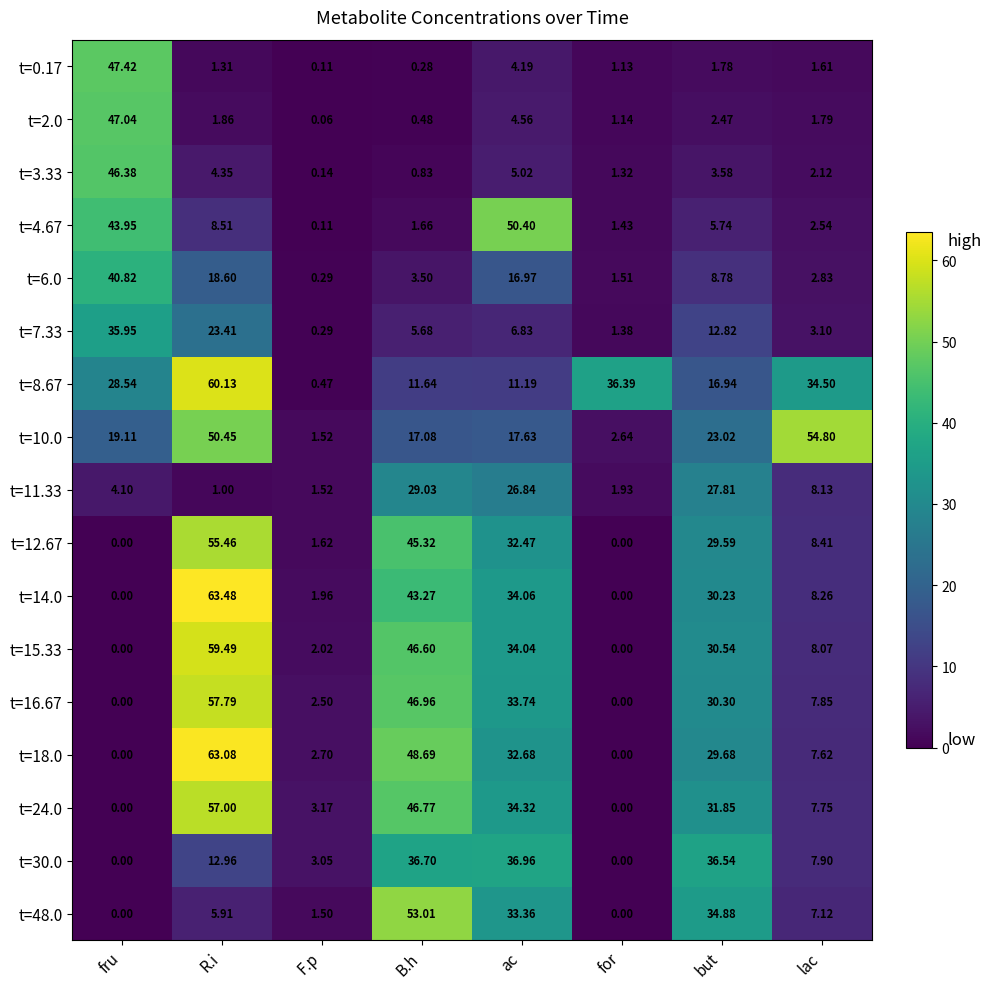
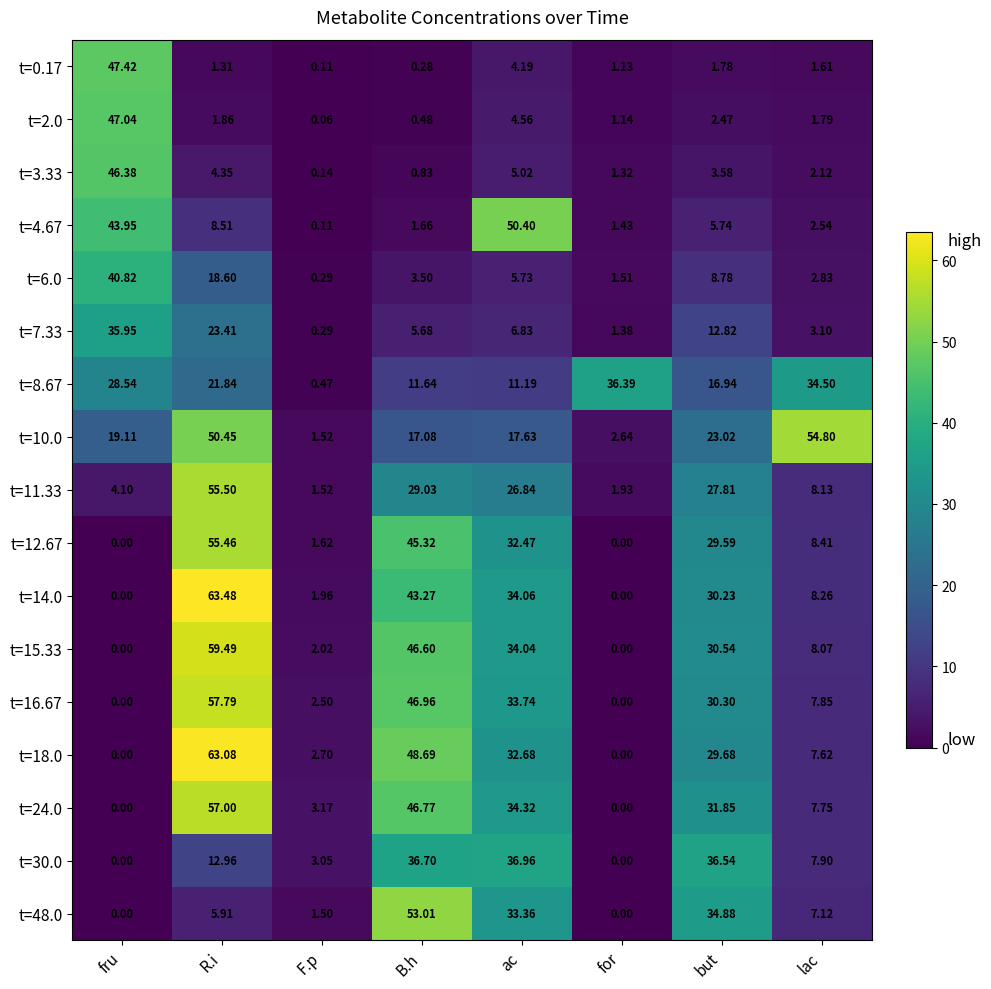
  {
    "t=0.17": {
      "fru": 47.42,
      "R.i": 1.31,
      "F.p": 0.11,
      "B.h": 0.28,
      "ac": 4.19,
      "for": 1.13,
      "but": 1.78,
      "lac": 1.61
    },
    "t=2.0": {
      "fru": 47.04,
      "R.i": 1.86,
      "F.p": 0.06,
      "B.h": 0.48,
      "ac": 4.56,
      "for": 1.14,
      "but": 2.47,
      "lac": 1.79
    },
    "t=3.33": {
      "fru": 46.38,
      "R.i": 4.35,
      "F.p": 0.14,
      "B.h": 0.83,
      "ac": 5.02,
      "for": 1.32,
      "but": 3.58,
      "lac": 2.12
    },
    "t=4.67": {
      "fru": 43.95,
      "R.i": 8.51,
      "F.p": 0.11,
      "B.h": 1.66,
      "ac": 50.40,
      "for": 1.43,
      "but": 5.74,
      "lac": 2.54
    },
    "t=6.0": {
      "fru": 40.82,
      "R.i": 18.60,
      "F.p": 0.29,
      "B.h": 3.50,
-     "ac": 16.97,
+     "ac": 5.73,
      "for": 1.51,
      "but": 8.78,
      "lac": 2.83
    },
    "t=7.33": {
      "fru": 35.95,
      "R.i": 23.41,
      "F.p": 0.29,
      "B.h": 5.68,
      "ac": 6.83,
      "for": 1.38,
      "but": 12.82,
      "lac": 3.10
    },
    "t=8.67": {
      "fru": 28.54,
-     "R.i": 60.13,
+     "R.i": 21.84,
      "F.p": 0.47,
      "B.h": 11.64,
      "ac": 11.19,
      "for": 36.39,
      "but": 16.94,
      "lac": 34.50
    },
    "t=10.0": {
      "fru": 19.11,
      "R.i": 50.45,
      "F.p": 1.52,
      "B.h": 17.08,
      "ac": 17.63,
      "for": 2.64,
      "but": 23.02,
      "lac": 54.80
    },
    "t=11.33": {
      "fru": 4.10,
-     "R.i": 1.00,
+     "R.i": 55.50,
      "F.p": 1.52,
      "B.h": 29.03,
      "ac": 26.84,
      "for": 1.93,
      "but": 27.81,
      "lac": 8.13
    },
    "t=12.67": {
      "fru": 0.00,
      "R.i": 55.46,
      "F.p": 1.62,
      "B.h": 45.32,
      "ac": 32.47,
      "for": 0.00,
      "but": 29.59,
      "lac": 8.41
    },
    "t=14.0": {
      "fru": 0.00,
      "R.i": 63.48,
      "F.p": 1.96,
      "B.h": 43.27,
      "ac": 34.06,
      "for": 0.00,
      "but": 30.23,
      "lac": 8.26
    },
    "t=15.33": {
      "fru": 0.00,
      "R.i": 59.49,
      "F.p": 2.02,
      "B.h": 46.60,
      "ac": 34.04,
      "for": 0.00,
      "but": 30.54,
      "lac": 8.07
    },
    "t=16.67": {
      "fru": 0.00,
      "R.i": 57.79,
      "F.p": 2.50,
      "B.h": 46.96,
      "ac": 33.74,
      "for": 0.00,
      "but": 30.30,
      "lac": 7.85
    },
    "t=18.0": {
      "fru": 0.00,
      "R.i": 63.08,
      "F.p": 2.70,
      "B.h": 48.69,
      "ac": 32.68,
      "for": 0.00,
      "but": 29.68,
      "lac": 7.62
    },
    "t=24.0": {
      "fru": 0.00,
      "R.i": 57.00,
      "F.p": 3.17,
      "B.h": 46.77,
      "ac": 34.32,
      "for": 0.00,
      "but": 31.85,
      "lac": 7.75
    },
    "t=30.0": {
      "fru": 0.00,
      "R.i": 12.96,
      "F.p": 3.05,
      "B.h": 36.70,
      "ac": 36.96,
      "for": 0.00,
      "but": 36.54,
      "lac": 7.90
    },
    "t=48.0": {
      "fru": 0.00,
      "R.i": 5.91,
      "F.p": 1.50,
      "B.h": 53.01,
      "ac": 33.36,
      "for": 0.00,
      "but": 34.88,
      "lac": 7.12
    }
  }
